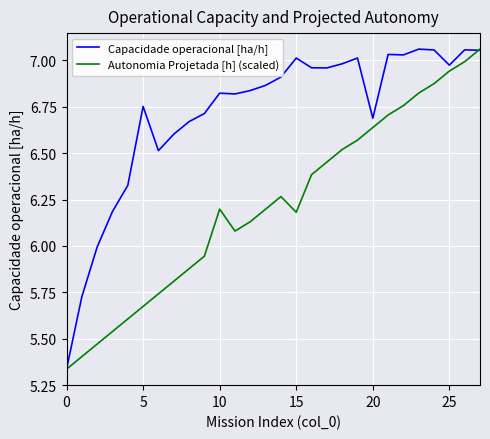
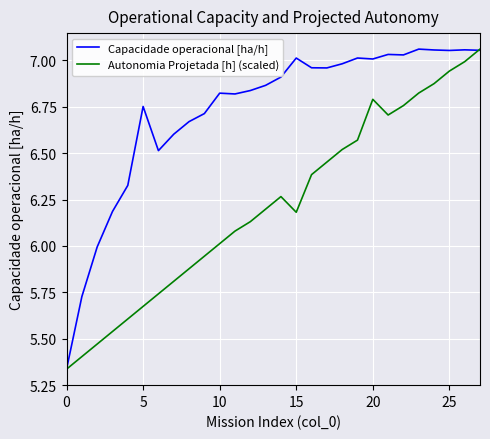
  {
    "Capacidade operacional [ha/h]": {
      "5": 6.75,
      "10": 6.82,
      "15": 7.01,
-     "20": 6.69,
-     "25": 6.97
+     "20": 7.01,
+     "25": 7.05
    },
    "Autonomia Projetada [h] (scaled)": {
      "5": 5.67,
-     "10": 6.20,
+     "10": 6.01,
      "15": 6.18,
-     "20": 6.64,
+     "20": 6.79,
      "25": 6.94
    }
  }
